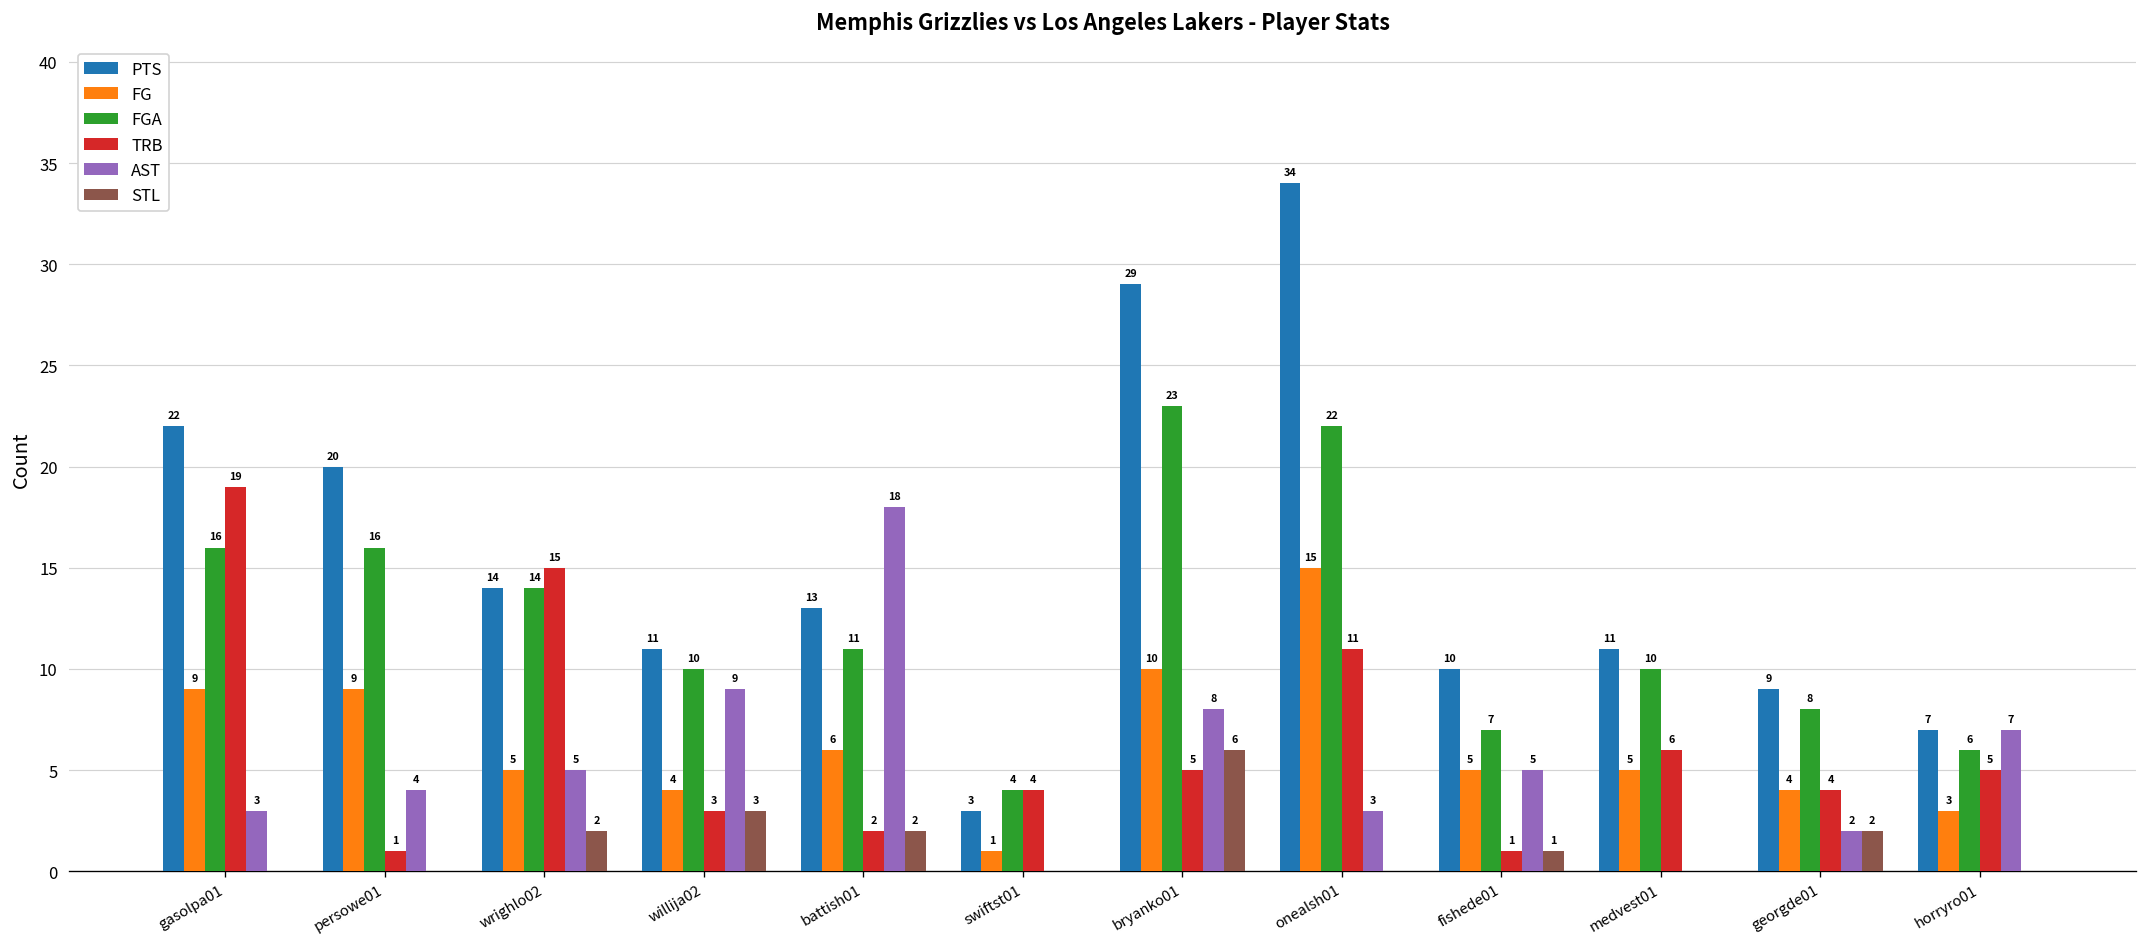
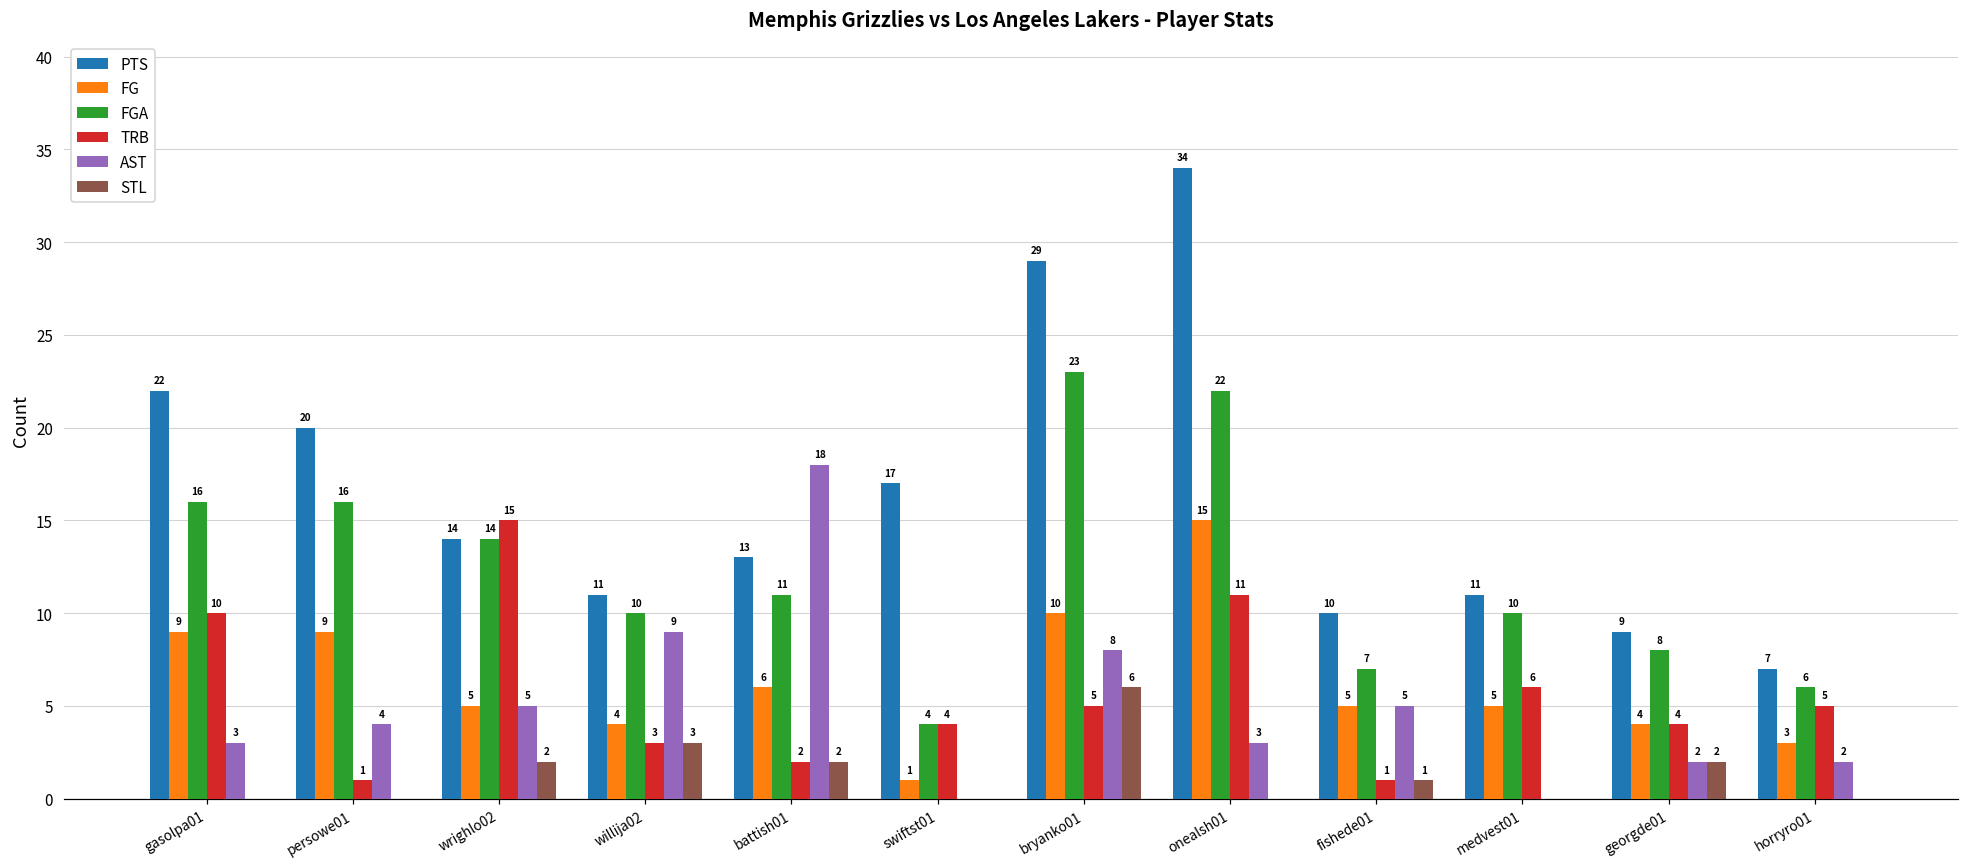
  {
    "PTS": {
      "gasolpa01": 22,
      "persowe01": 20,
      "wrighlo02": 14,
      "willija02": 11,
      "battish01": 13,
-     "swiftst01": 3,
+     "swiftst01": 17,
      "bryanko01": 29,
      "onealsh01": 34,
      "fishede01": 10,
      "medvest01": 11,
      "georgde01": 9,
      "horryro01": 7
    },
    "FG": {
      "gasolpa01": 9,
      "persowe01": 9,
      "wrighlo02": 5,
      "willija02": 4,
      "battish01": 6,
      "swiftst01": 1,
      "bryanko01": 10,
      "onealsh01": 15,
      "fishede01": 5,
      "medvest01": 5,
      "georgde01": 4,
      "horryro01": 3
    },
    "FGA": {
      "gasolpa01": 16,
      "persowe01": 16,
      "wrighlo02": 14,
      "willija02": 10,
      "battish01": 11,
      "swiftst01": 4,
      "bryanko01": 23,
      "onealsh01": 22,
      "fishede01": 7,
      "medvest01": 10,
      "georgde01": 8,
      "horryro01": 6
    },
    "TRB": {
-     "gasolpa01": 19,
+     "gasolpa01": 10,
      "persowe01": 1,
      "wrighlo02": 15,
      "willija02": 3,
      "battish01": 2,
      "swiftst01": 4,
      "bryanko01": 5,
      "onealsh01": 11,
      "fishede01": 1,
      "medvest01": 6,
      "georgde01": 4,
      "horryro01": 5
    },
    "AST": {
      "gasolpa01": 3,
      "persowe01": 4,
      "wrighlo02": 5,
      "willija02": 9,
      "battish01": 18,
      "bryanko01": 8,
      "onealsh01": 3,
      "fishede01": 5,
      "georgde01": 2,
-     "horryro01": 7
+     "horryro01": 2
    },
    "STL": {
      "wrighlo02": 2,
      "willija02": 3,
      "battish01": 2,
      "bryanko01": 6,
      "fishede01": 1,
      "georgde01": 2
    }
  }
